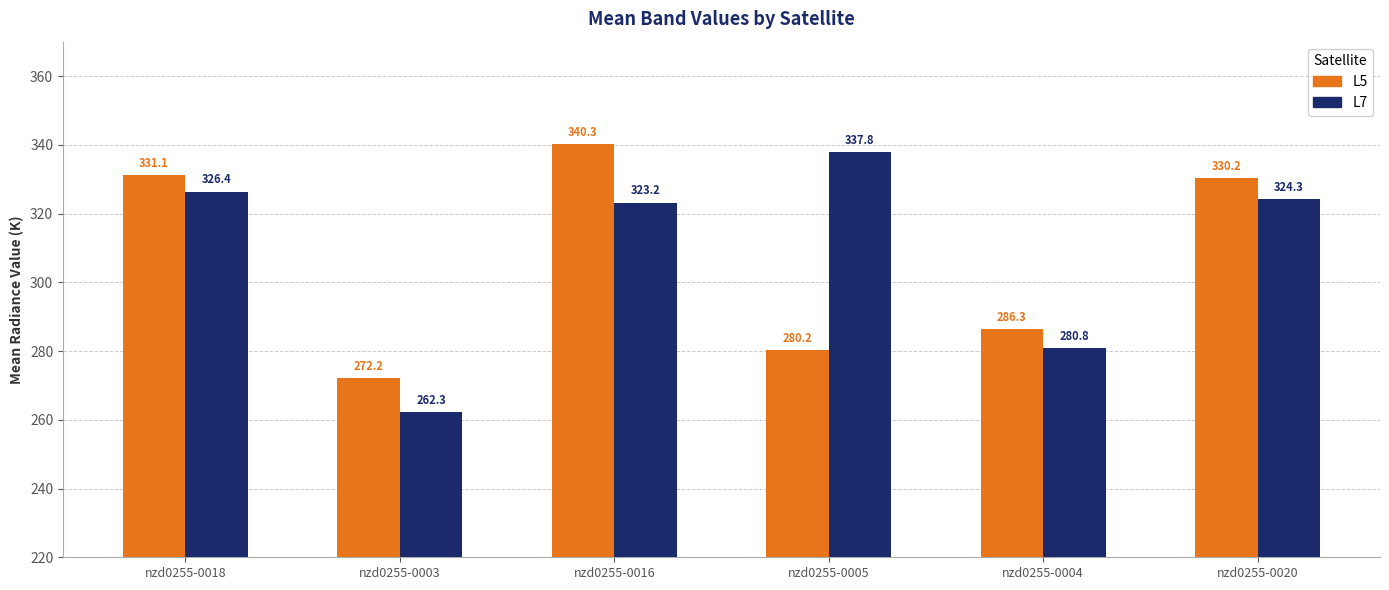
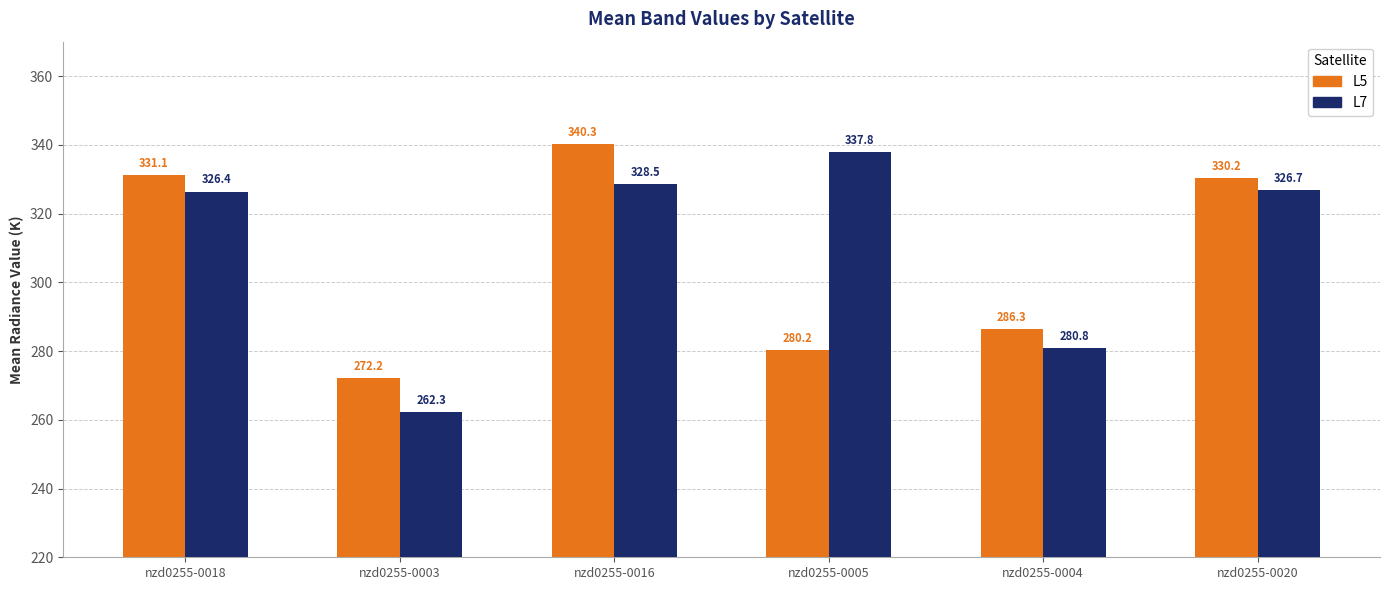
  {
    "L5": {
      "nzd0255-0018": 331.1,
      "nzd0255-0003": 272.2,
      "nzd0255-0016": 340.3,
      "nzd0255-0005": 280.2,
      "nzd0255-0004": 286.3,
      "nzd0255-0020": 330.2
    },
    "L7": {
      "nzd0255-0018": 326.4,
      "nzd0255-0003": 262.3,
-     "nzd0255-0016": 323.2,
+     "nzd0255-0016": 328.5,
      "nzd0255-0005": 337.8,
      "nzd0255-0004": 280.8,
-     "nzd0255-0020": 324.3
+     "nzd0255-0020": 326.7
    }
  }
